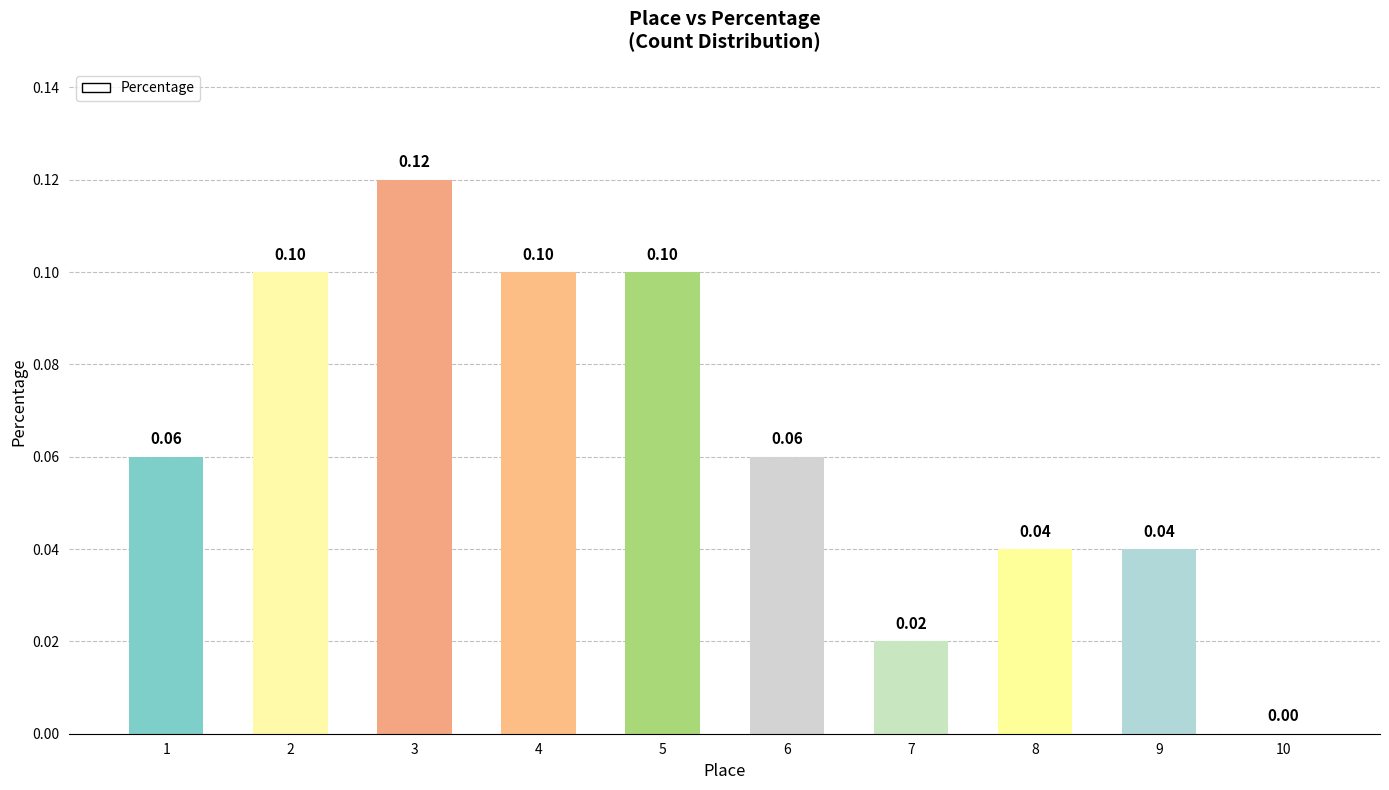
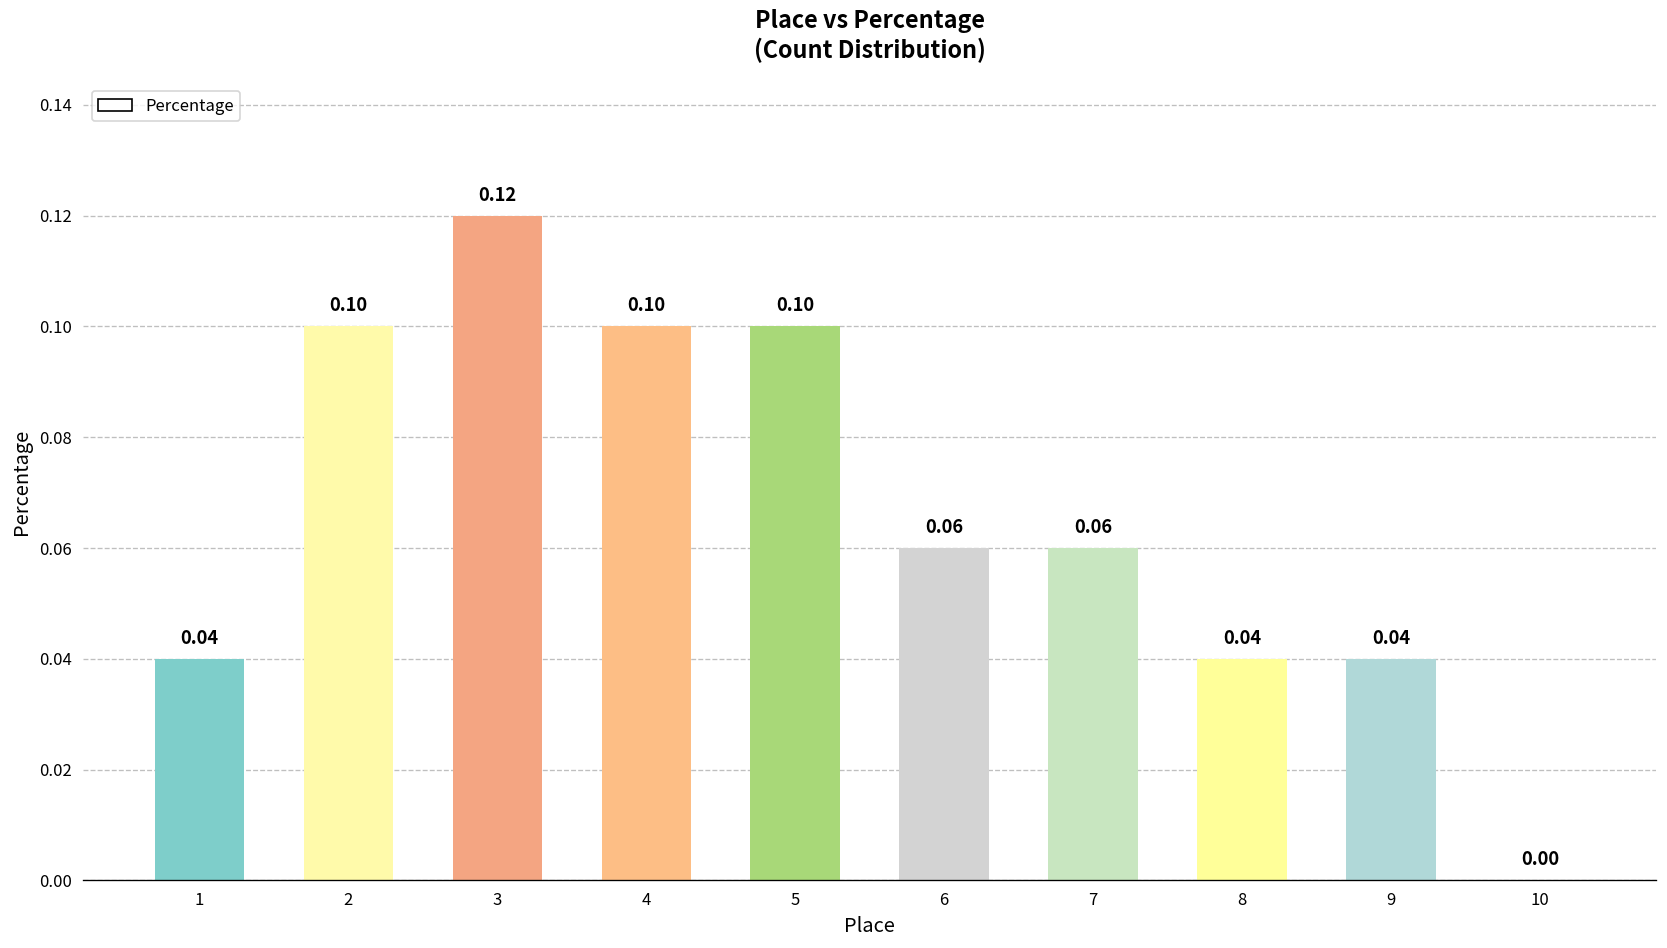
  {
-   "1": 0.06,
+   "1": 0.04,
    "2": 0.10,
    "3": 0.12,
    "4": 0.10,
    "5": 0.10,
    "6": 0.06,
-   "7": 0.02,
+   "7": 0.06,
    "8": 0.04,
    "9": 0.04,
    "10": 0.00
  }
